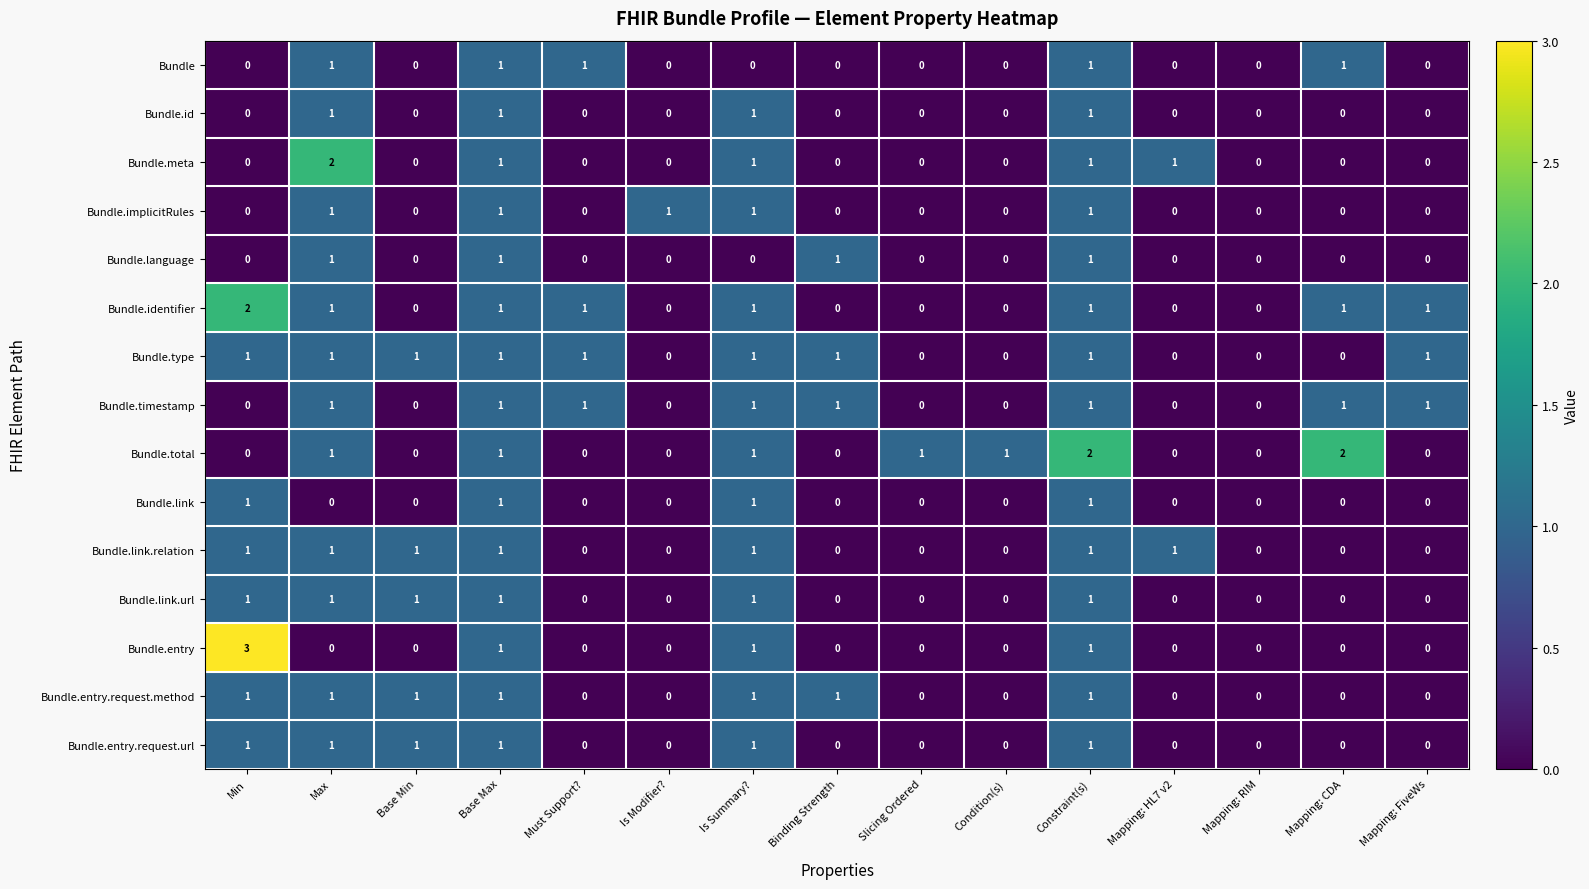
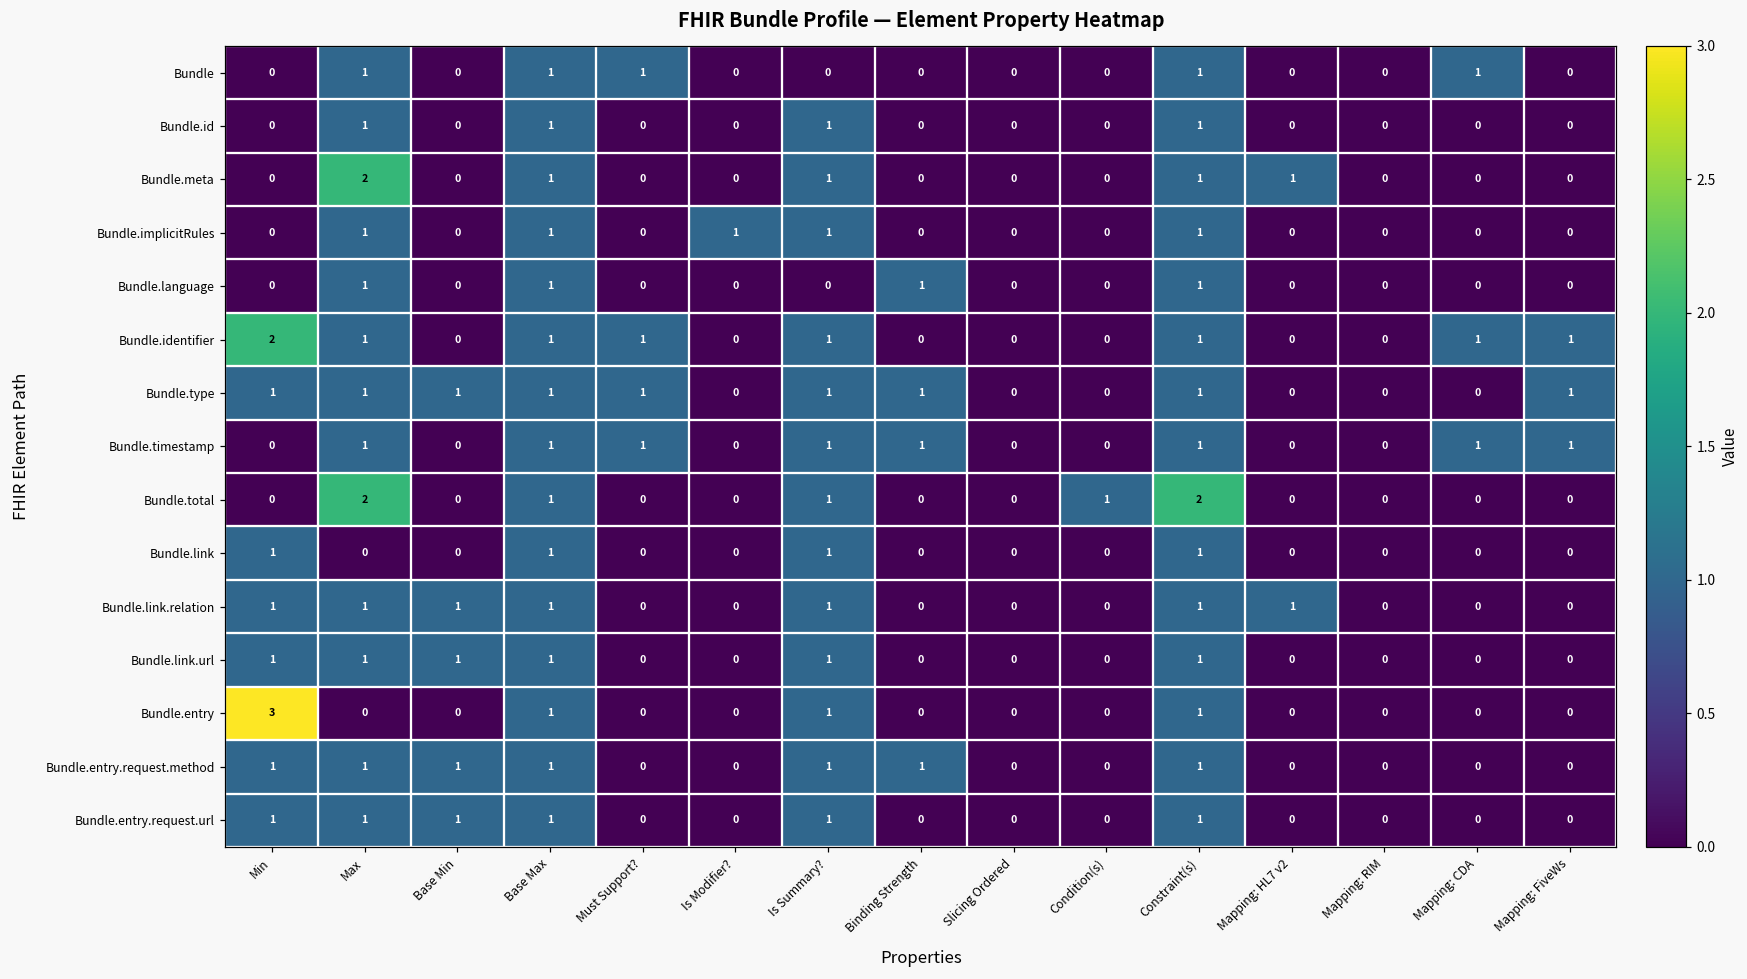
  {
    "Bundle.total": {
      "Min": 0,
-     "Max": 1,
+     "Max": 2,
      "Base Min": 0,
      "Base Max": 1,
      "Must Support?": 0,
      "Is Modifier?": 0,
      "Is Summary?": 1,
      "Binding Strength": 0,
-     "Slicing Ordered": 1,
+     "Slicing Ordered": 0,
      "Condition(s)": 1,
      "Constraint(s)": 2,
      "Mapping: HL7 v2": 0,
      "Mapping: RIM": 0,
-     "Mapping: CDA": 2,
+     "Mapping: CDA": 0,
      "Mapping: FiveWs": 0
    }
  }
